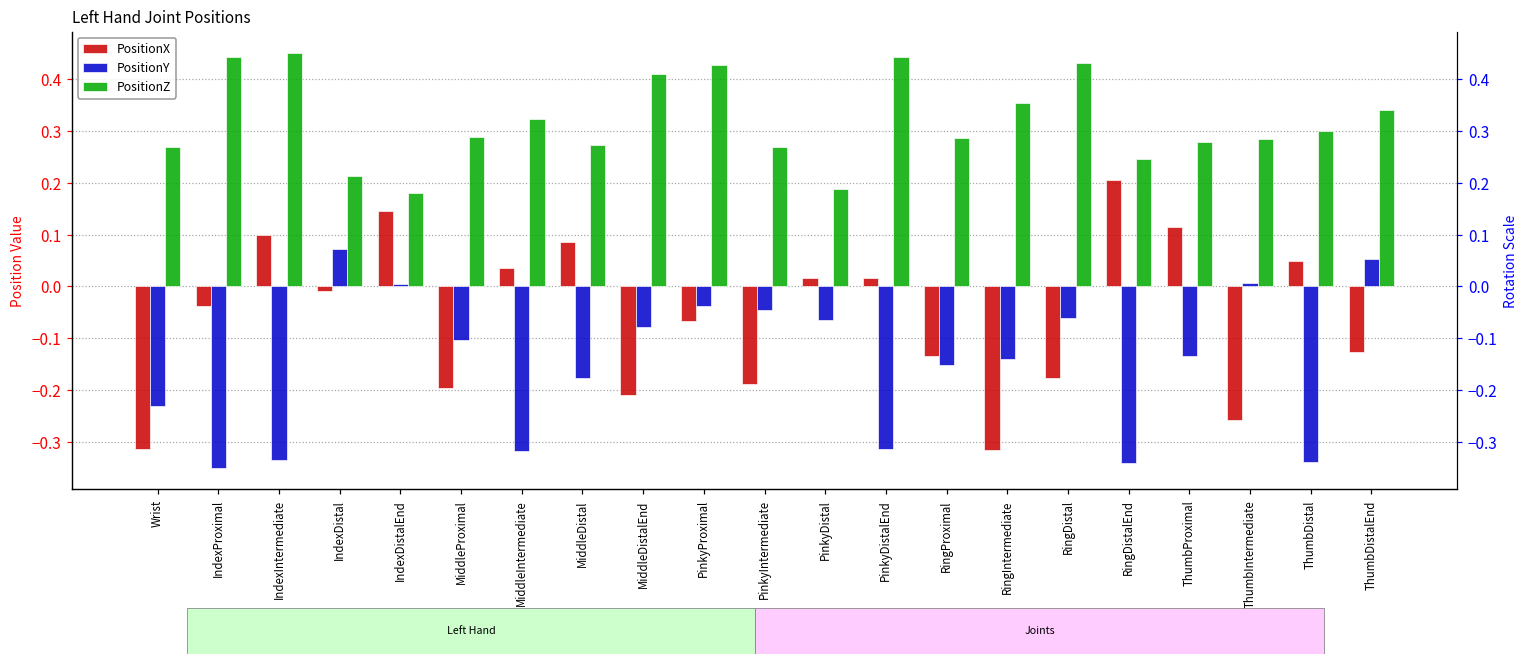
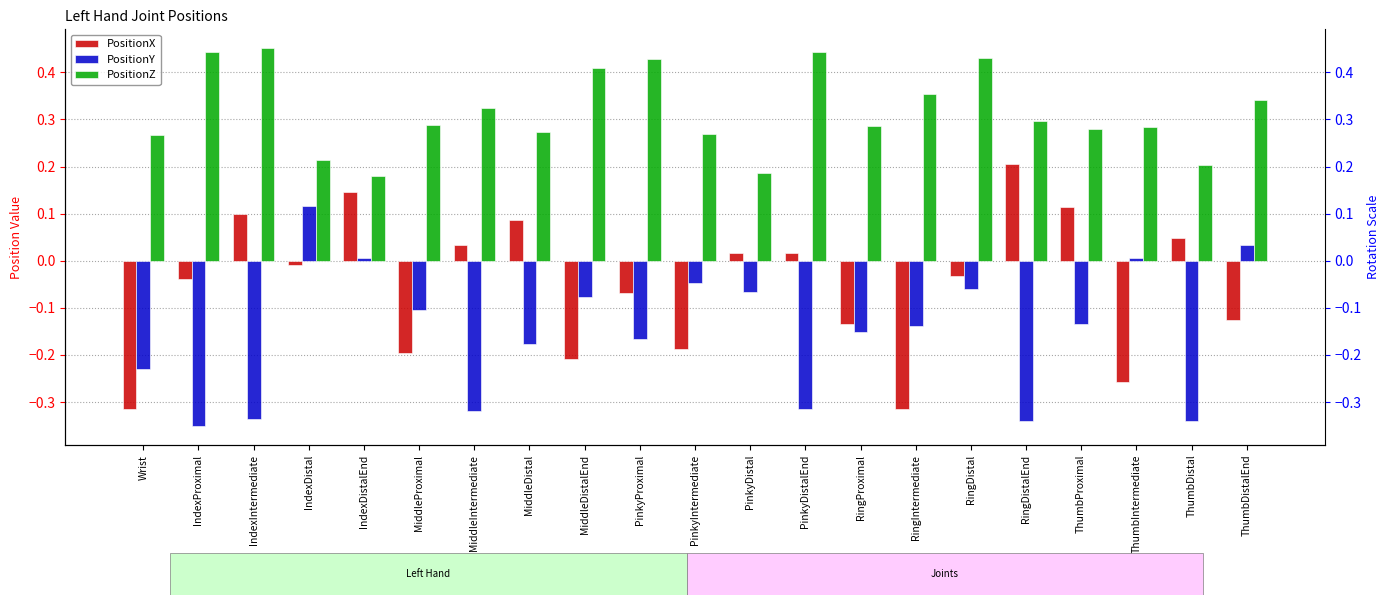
  {
    "Left Hand Joint Positions": {
      "PositionX": {
        "Wrist": -0.31,
        "IndexProximal": -0.04,
        "IndexIntermediate": 0.10,
        "IndexDistal": -0.01,
        "IndexDistalEnd": 0.15,
        "MiddleProximal": -0.20,
        "MiddleIntermediate": 0.03,
        "MiddleDistal": 0.09,
        "MiddleDistalEnd": -0.21,
        "PinkyProximal": -0.07,
        "PinkyIntermediate": -0.19,
        "PinkyDistal": 0.02,
        "PinkyDistalEnd": 0.02,
        "RingProximal": -0.14,
        "RingIntermediate": -0.32,
-       "RingDistal": -0.18,
+       "RingDistal": -0.03,
        "RingDistalEnd": 0.21,
        "ThumbProximal": 0.11,
        "ThumbIntermediate": -0.26,
        "ThumbDistal": 0.05,
        "ThumbDistalEnd": -0.13
      },
      "PositionY": {
        "Wrist": -0.23,
        "IndexProximal": -0.35,
        "IndexIntermediate": -0.34,
-       "IndexDistal": 0.07,
+       "IndexDistal": 0.12,
        "MiddleProximal": -0.10,
        "MiddleIntermediate": -0.32,
        "MiddleDistal": -0.18,
        "MiddleDistalEnd": -0.08,
-       "PinkyProximal": -0.04,
+       "PinkyProximal": -0.17,
        "PinkyIntermediate": -0.05,
        "PinkyDistal": -0.07,
        "PinkyDistalEnd": -0.31,
        "RingProximal": -0.15,
        "RingIntermediate": -0.14,
        "RingDistal": -0.06,
        "RingDistalEnd": -0.34,
        "ThumbProximal": -0.14,
        "ThumbIntermediate": 0.01,
        "ThumbDistal": -0.34,
-       "ThumbDistalEnd": 0.05
+       "ThumbDistalEnd": 0.03
      },
      "PositionZ": {
        "Wrist": 0.27,
        "IndexProximal": 0.44,
        "IndexIntermediate": 0.45,
        "IndexDistal": 0.21,
        "IndexDistalEnd": 0.18,
        "MiddleProximal": 0.29,
        "MiddleIntermediate": 0.32,
        "MiddleDistal": 0.27,
        "MiddleDistalEnd": 0.41,
        "PinkyProximal": 0.43,
        "PinkyIntermediate": 0.27,
        "PinkyDistal": 0.19,
        "PinkyDistalEnd": 0.44,
        "RingProximal": 0.29,
        "RingIntermediate": 0.35,
        "RingDistal": 0.43,
-       "RingDistalEnd": 0.25,
+       "RingDistalEnd": 0.30,
        "ThumbProximal": 0.28,
        "ThumbIntermediate": 0.28,
-       "ThumbDistal": 0.30,
+       "ThumbDistal": 0.20,
        "ThumbDistalEnd": 0.34
      }
    }
  }
